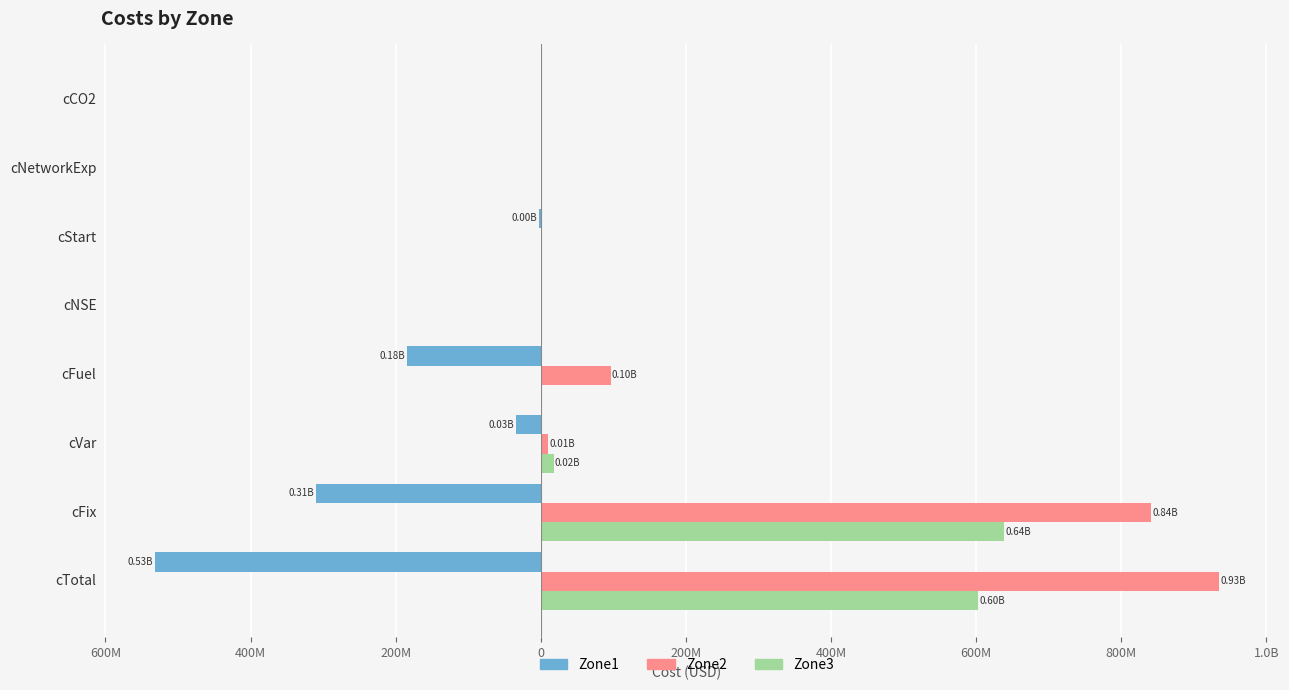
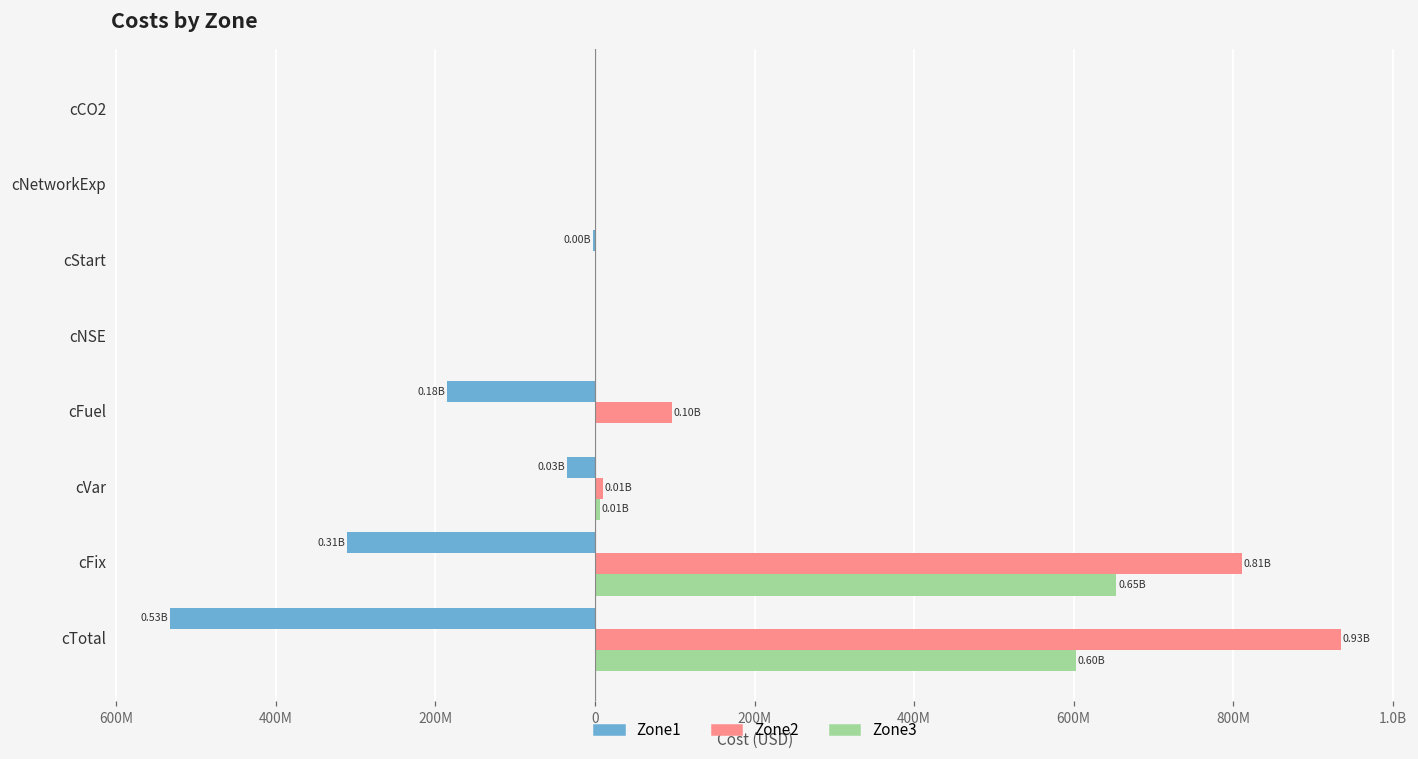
  {
    "Zone2": {
      "cFuel": "0.10B",
      "cVar": "0.01B",
-     "cFix": "0.84B",
+     "cFix": "0.81B",
      "cTotal": "0.93B"
    },
    "Zone3": {
-     "cVar": "0.02B",
-     "cFix": "0.64B",
+     "cVar": "0.01B",
+     "cFix": "0.65B",
      "cTotal": "0.60B"
    }
  }
